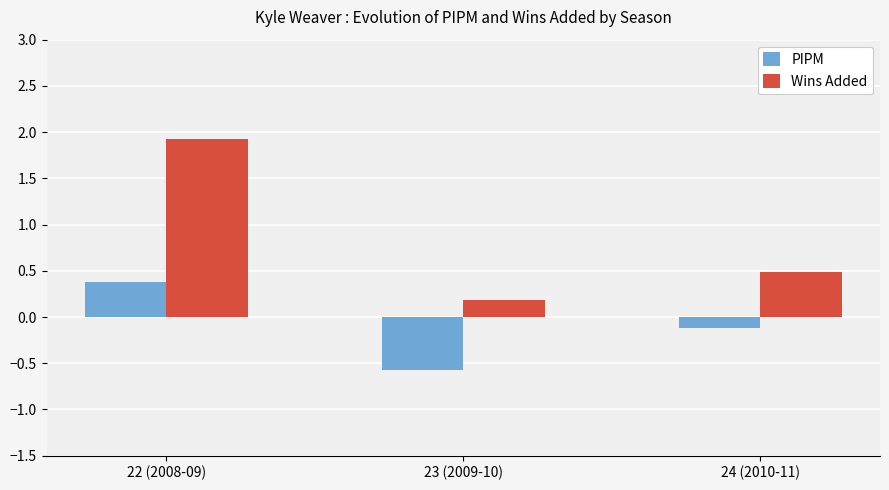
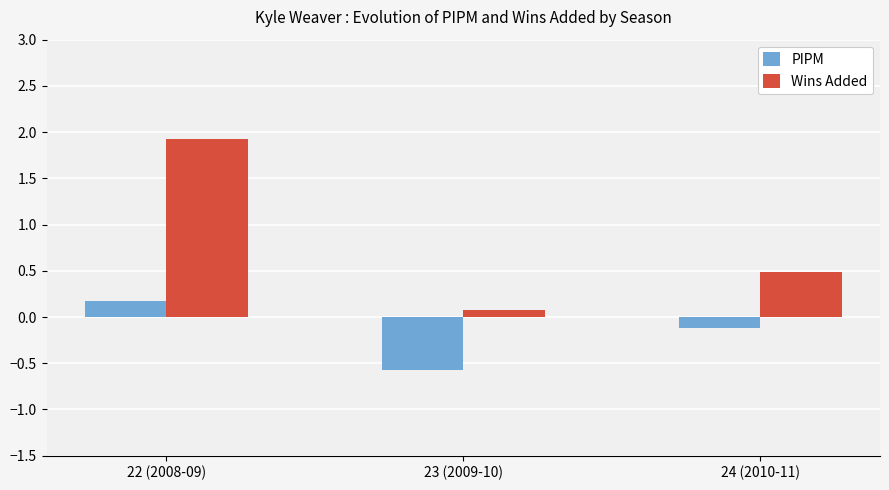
  {
    "PIPM": {
-     "22 (2008-09)": 0.4,
+     "22 (2008-09)": 0.2,
      "23 (2009-10)": -0.6,
      "24 (2010-11)": -0.1
    },
    "Wins Added": {
      "22 (2008-09)": 1.9,
-     "23 (2009-10)": 0.2,
+     "23 (2009-10)": 0.1,
      "24 (2010-11)": 0.5
    }
  }
